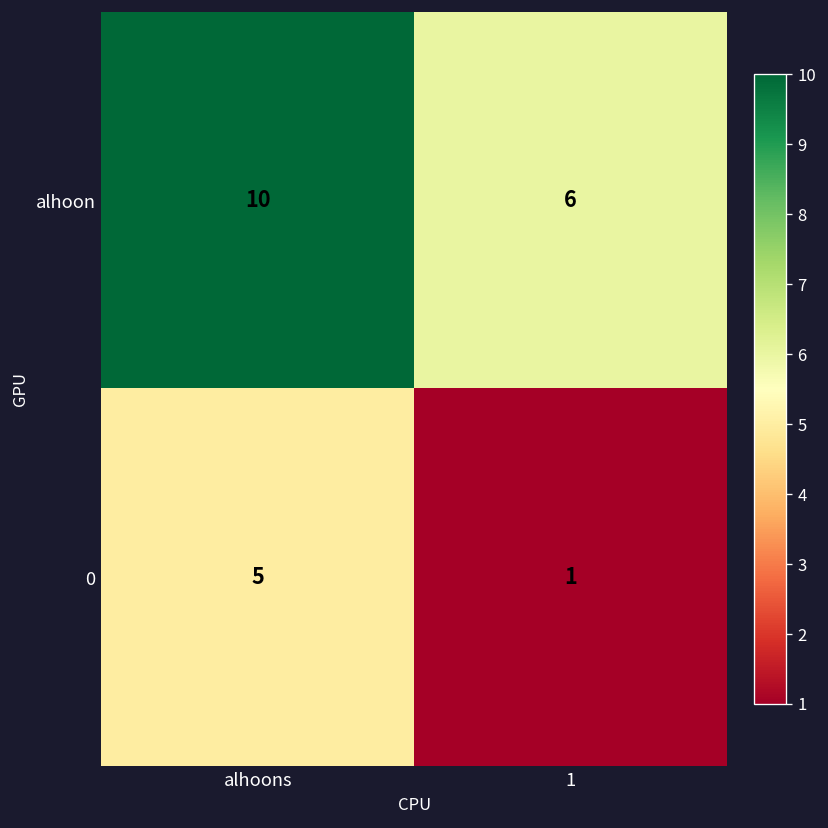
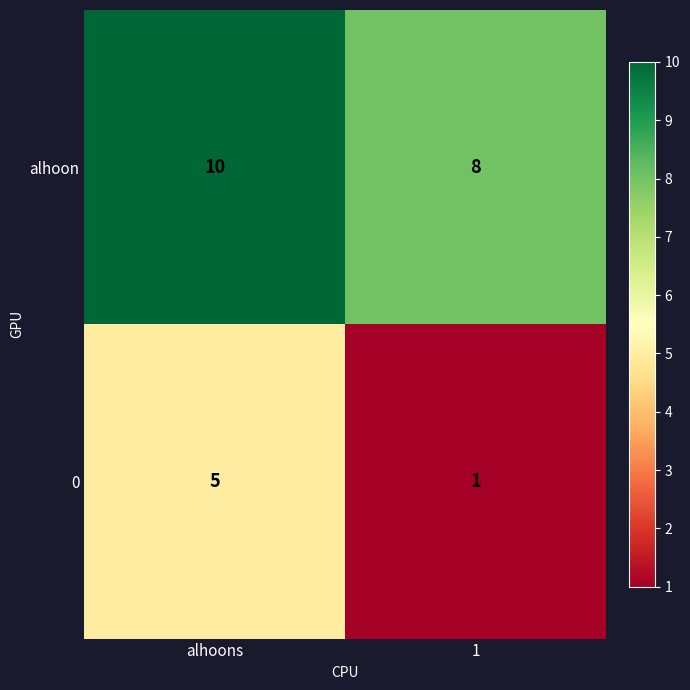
  {
    "alhoon": {
      "alhoons": 10,
-     "1": 6
+     "1": 8
    },
    "0": {
      "alhoons": 5,
      "1": 1
    }
  }
